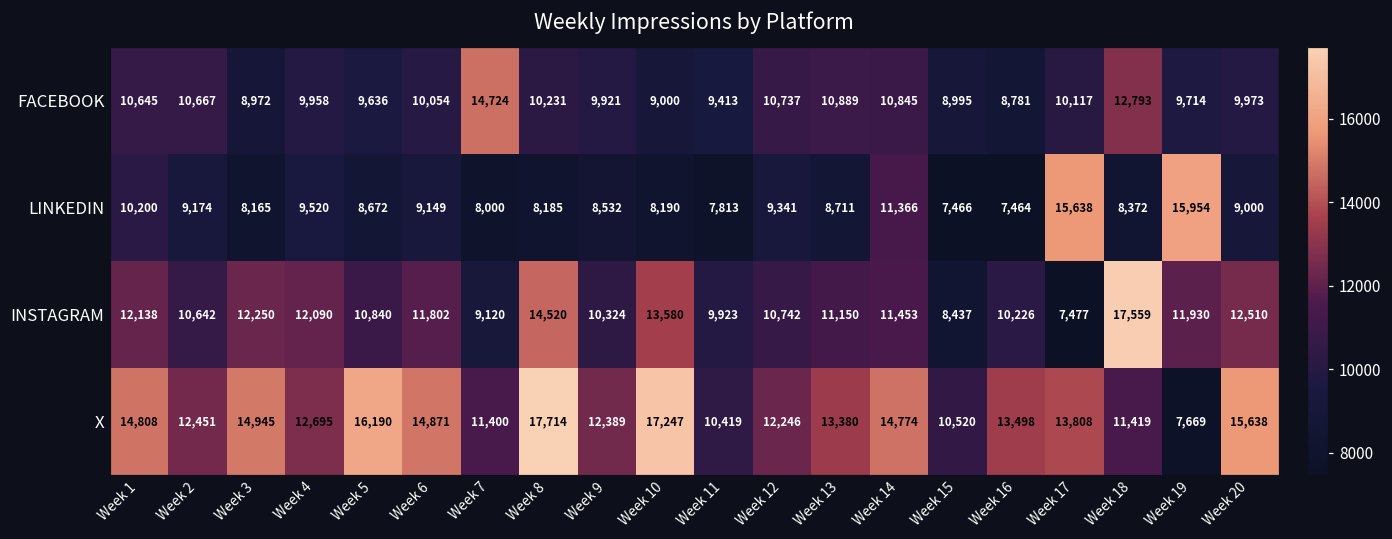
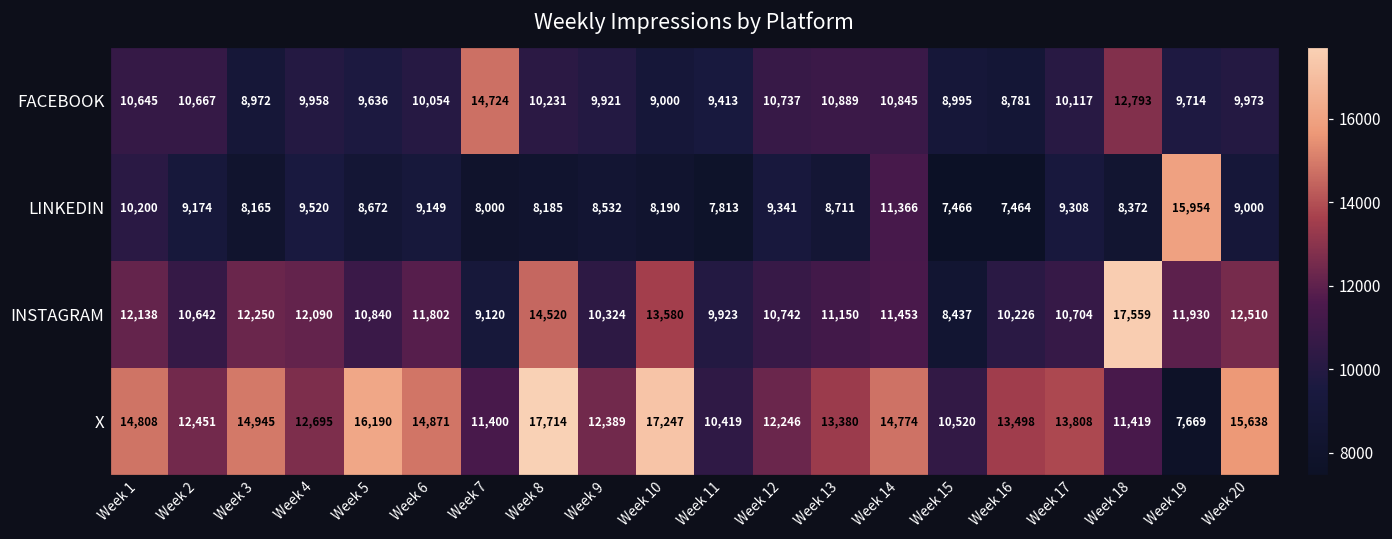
  {
    "FACEBOOK": {
      "Week 1": "10,645",
      "Week 2": "10,667",
      "Week 3": "8,972",
      "Week 4": "9,958",
      "Week 5": "9,636",
      "Week 6": "10,054",
      "Week 7": "14,724",
      "Week 8": "10,231",
      "Week 9": "9,921",
      "Week 10": "9,000",
      "Week 11": "9,413",
      "Week 12": "10,737",
      "Week 13": "10,889",
      "Week 14": "10,845",
      "Week 15": "8,995",
      "Week 16": "8,781",
      "Week 17": "10,117",
      "Week 18": "12,793",
      "Week 19": "9,714",
      "Week 20": "9,973"
    },
    "LINKEDIN": {
      "Week 1": "10,200",
      "Week 2": "9,174",
      "Week 3": "8,165",
      "Week 4": "9,520",
      "Week 5": "8,672",
      "Week 6": "9,149",
      "Week 7": "8,000",
      "Week 8": "8,185",
      "Week 9": "8,532",
      "Week 10": "8,190",
      "Week 11": "7,813",
      "Week 12": "9,341",
      "Week 13": "8,711",
      "Week 14": "11,366",
      "Week 15": "7,466",
      "Week 16": "7,464",
-     "Week 17": "15,638",
+     "Week 17": "9,308",
      "Week 18": "8,372",
      "Week 19": "15,954",
      "Week 20": "9,000"
    },
    "INSTAGRAM": {
      "Week 1": "12,138",
      "Week 2": "10,642",
      "Week 3": "12,250",
      "Week 4": "12,090",
      "Week 5": "10,840",
      "Week 6": "11,802",
      "Week 7": "9,120",
      "Week 8": "14,520",
      "Week 9": "10,324",
      "Week 10": "13,580",
      "Week 11": "9,923",
      "Week 12": "10,742",
      "Week 13": "11,150",
      "Week 14": "11,453",
      "Week 15": "8,437",
      "Week 16": "10,226",
-     "Week 17": "7,477",
+     "Week 17": "10,704",
      "Week 18": "17,559",
      "Week 19": "11,930",
      "Week 20": "12,510"
    },
    "X": {
      "Week 1": "14,808",
      "Week 2": "12,451",
      "Week 3": "14,945",
      "Week 4": "12,695",
      "Week 5": "16,190",
      "Week 6": "14,871",
      "Week 7": "11,400",
      "Week 8": "17,714",
      "Week 9": "12,389",
      "Week 10": "17,247",
      "Week 11": "10,419",
      "Week 12": "12,246",
      "Week 13": "13,380",
      "Week 14": "14,774",
      "Week 15": "10,520",
      "Week 16": "13,498",
      "Week 17": "13,808",
      "Week 18": "11,419",
      "Week 19": "7,669",
      "Week 20": "15,638"
    }
  }
